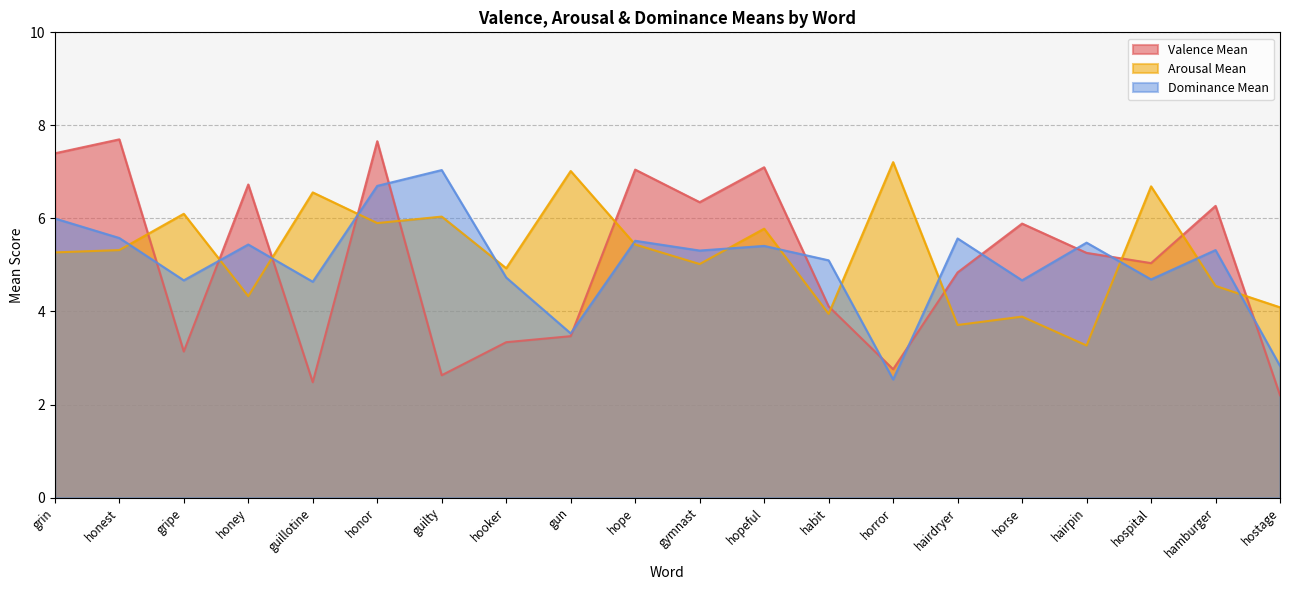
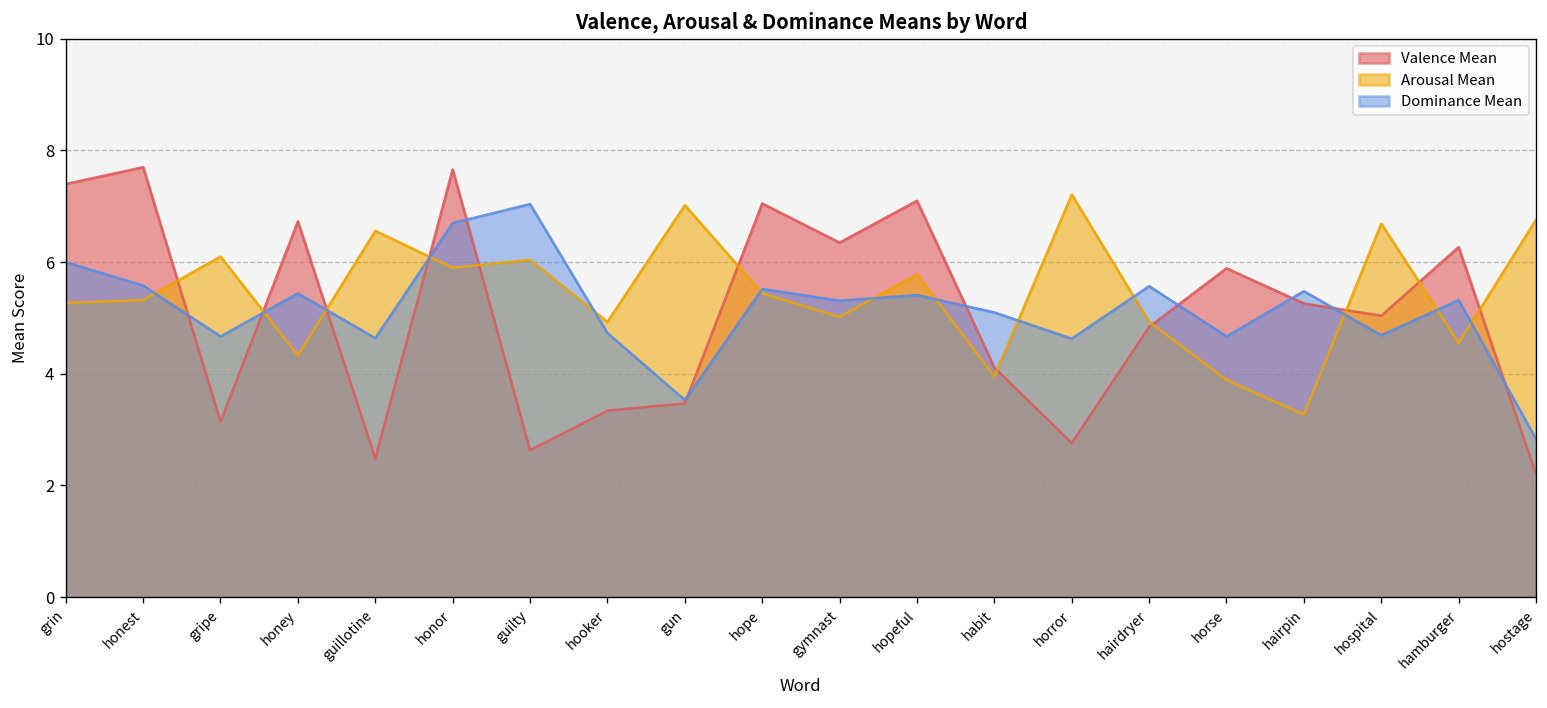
  {
    "Valence Mean": {
      "grin": 7.4,
      "honest": 7.7,
      "gripe": 3.1,
      "honey": 6.7,
      "guillotine": 2.5,
      "honor": 7.7,
      "guilty": 2.6,
      "hooker": 3.3,
      "gun": 3.5,
      "hope": 7.1,
      "gymnast": 6.4,
      "hopeful": 7.1,
      "habit": 4.1,
      "horror": 2.8,
      "hairdryer": 4.8,
      "horse": 5.9,
      "hairpin": 5.3,
      "hospital": 5.0,
      "hamburger": 6.3,
      "hostage": 2.2
    },
    "Arousal Mean": {
      "grin": 5.3,
      "honest": 5.3,
      "gripe": 6.1,
      "honey": 4.3,
      "guillotine": 6.6,
      "honor": 5.9,
      "guilty": 6.0,
      "hooker": 4.9,
      "gun": 7.0,
      "hope": 5.4,
      "gymnast": 5.0,
      "hopeful": 5.8,
      "habit": 4.0,
      "horror": 7.2,
-     "hairdryer": 3.7,
+     "hairdryer": 4.9,
      "horse": 3.9,
      "hairpin": 3.3,
      "hospital": 6.7,
      "hamburger": 4.6,
-     "hostage": 4.1
+     "hostage": 6.8
    },
    "Dominance Mean": {
      "grin": 6.0,
      "honest": 5.6,
      "gripe": 4.7,
      "honey": 5.4,
      "guillotine": 4.6,
      "honor": 6.7,
      "guilty": 7.0,
      "hooker": 4.7,
      "gun": 3.5,
      "hope": 5.5,
      "gymnast": 5.3,
      "hopeful": 5.4,
      "habit": 5.1,
-     "horror": 2.5,
+     "horror": 4.6,
      "hairdryer": 5.6,
      "horse": 4.7,
      "hairpin": 5.5,
      "hospital": 4.7,
      "hamburger": 5.3,
      "hostage": 2.8
    }
  }
